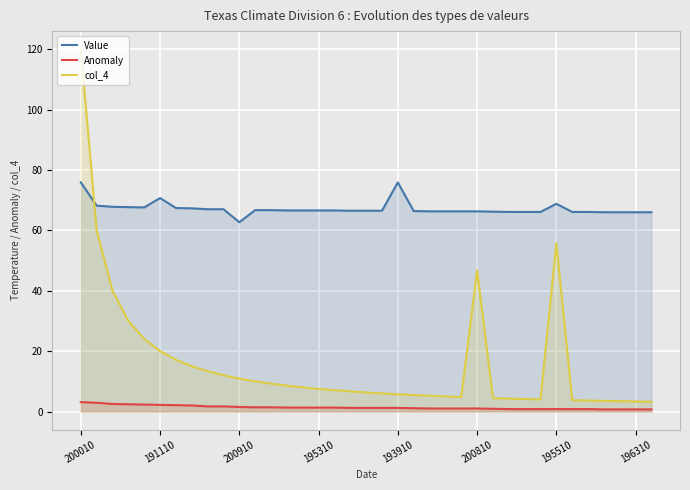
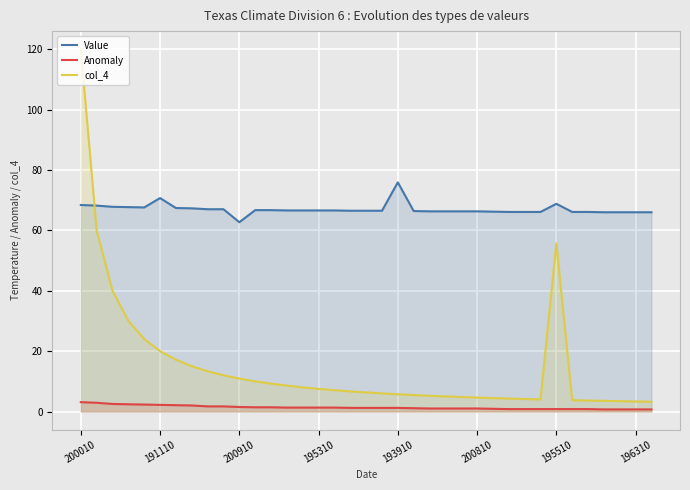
  {
    "Value": {
-     "200010": 76,
+     "200010": 68,
      "191110": 71,
      "200910": 63,
      "195310": 67,
      "193910": 76,
      "200810": 66,
      "195510": 69,
      "196310": 66
    },
    "Anomaly": {
      "200010": 3,
      "191110": 2,
      "200910": 2,
      "195310": 1,
      "193910": 1,
      "200810": 1,
      "195510": 1,
      "196310": 1
    },
    "col_4": {
      "191110": 20,
      "200910": 11,
      "195310": 8,
      "193910": 6,
-     "200810": 47,
+     "200810": 5,
      "195510": 56,
      "196310": 3
    }
  }
